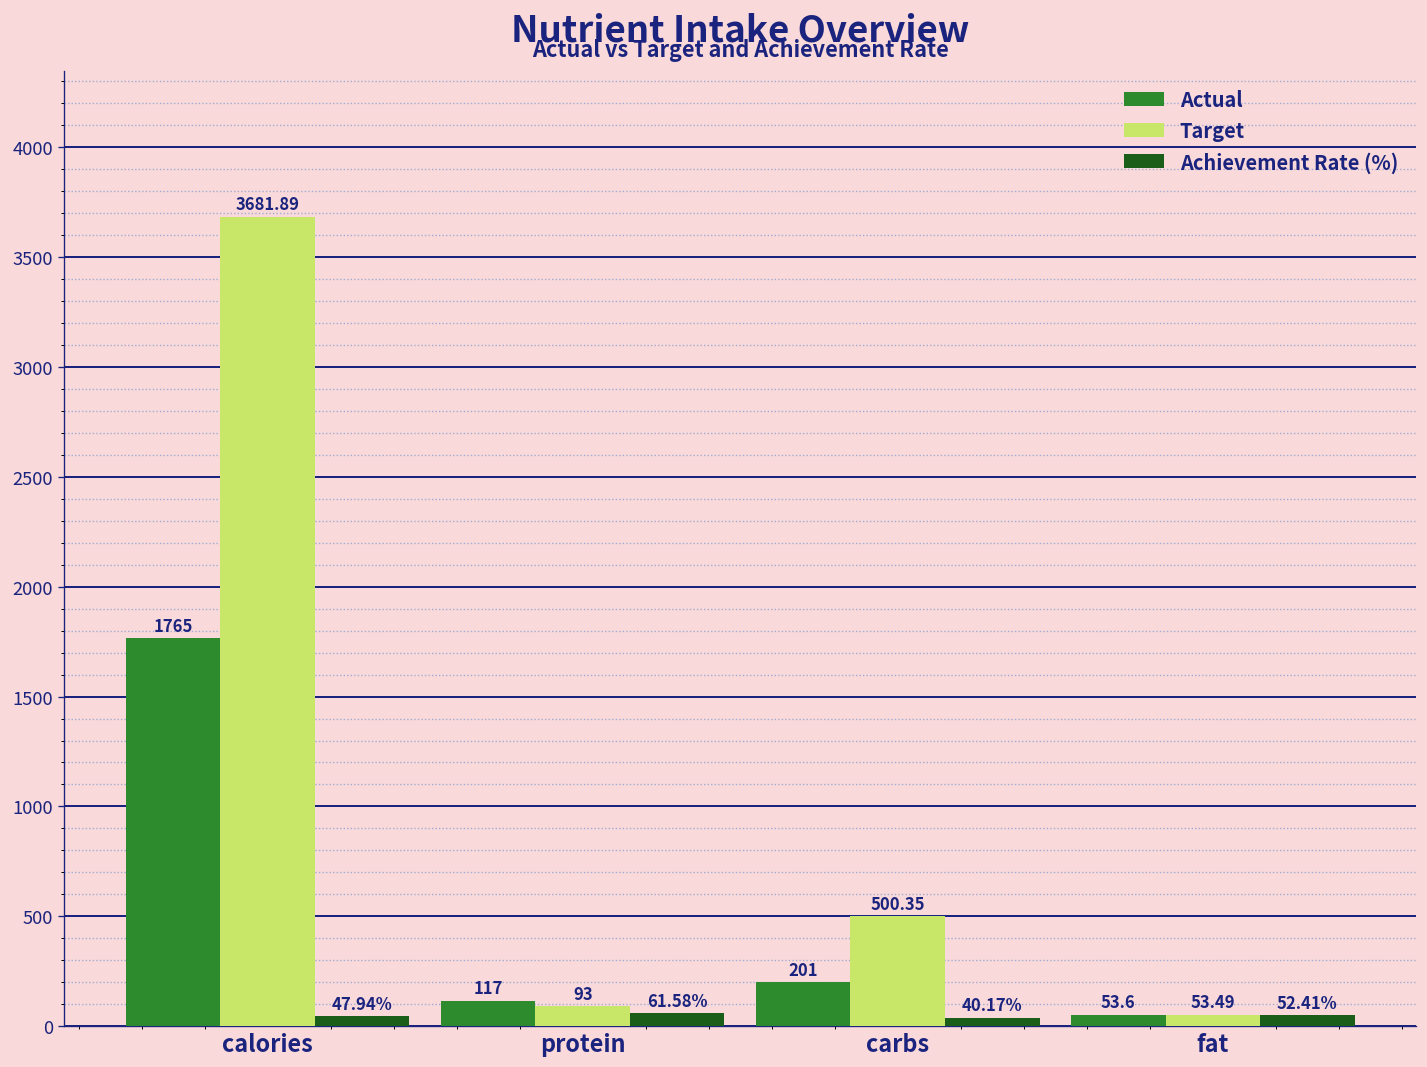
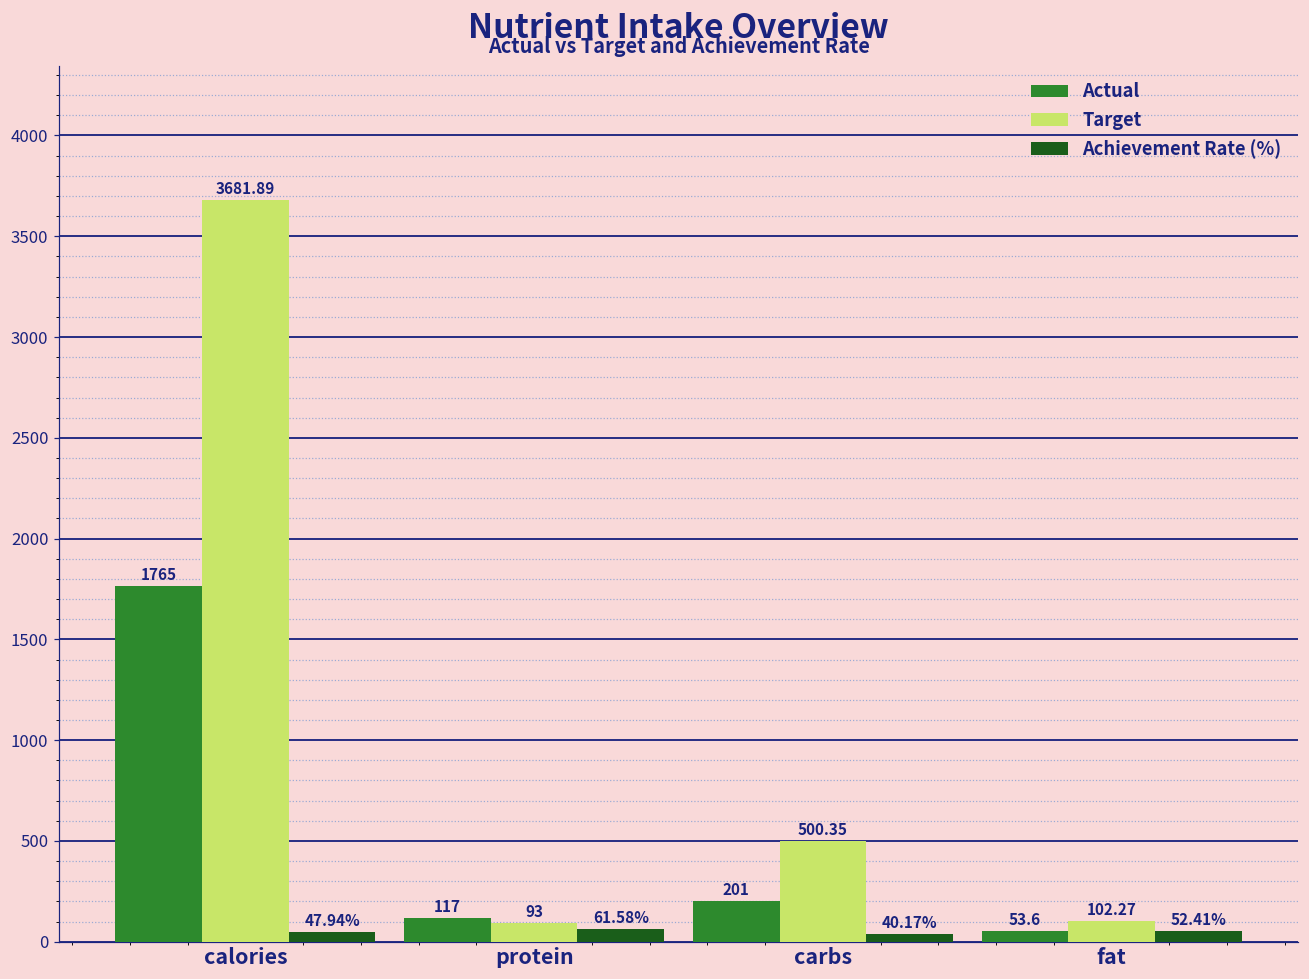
  {
    "Target": {
      "calories": 3681.89,
      "protein": 93,
      "carbs": 500.35,
-     "fat": 53.49
+     "fat": 102.27
    }
  }
